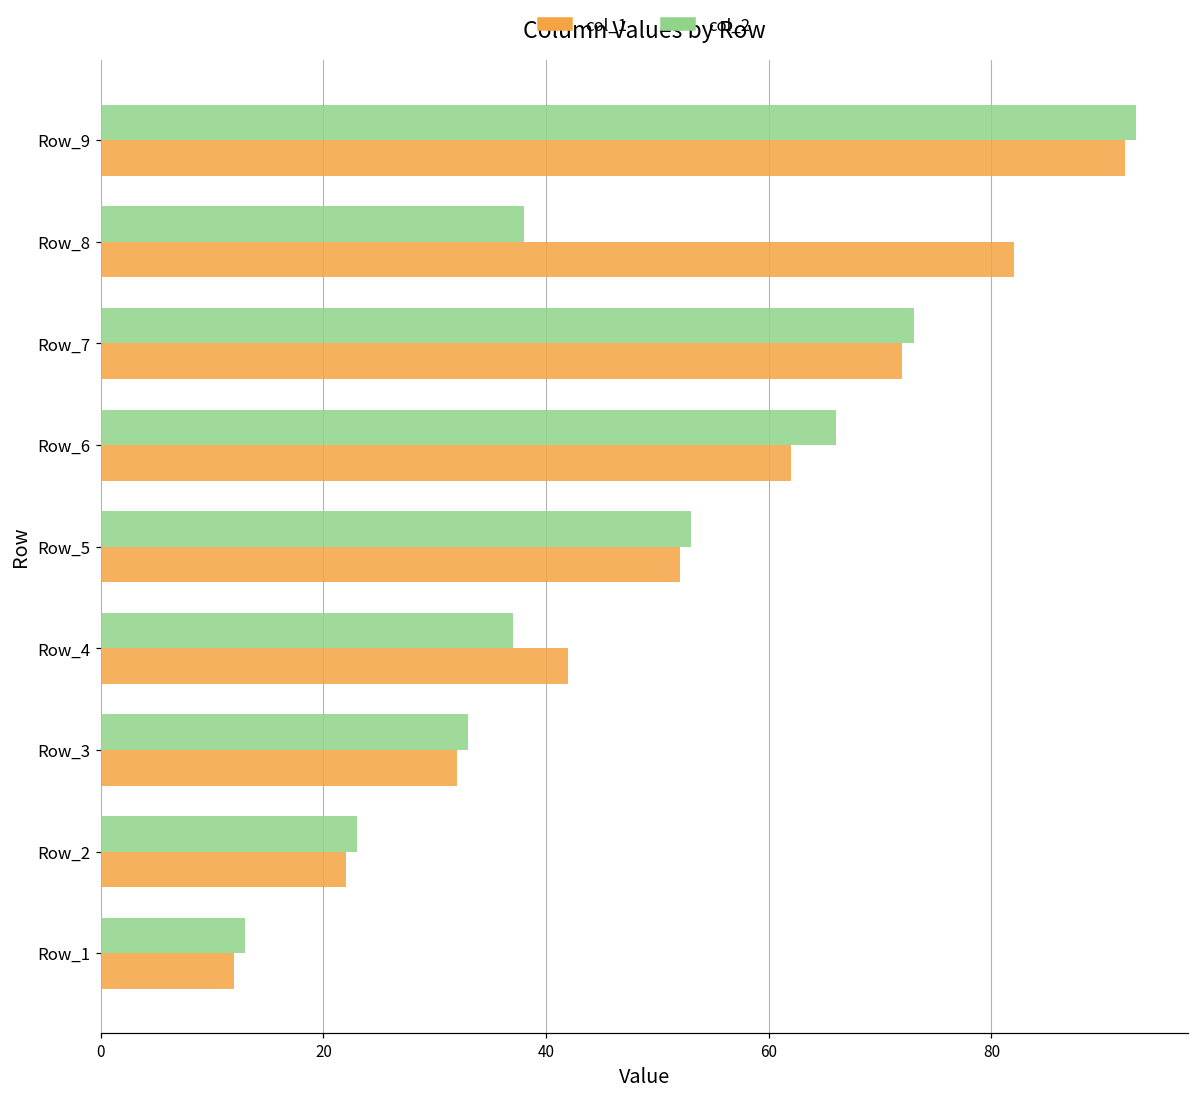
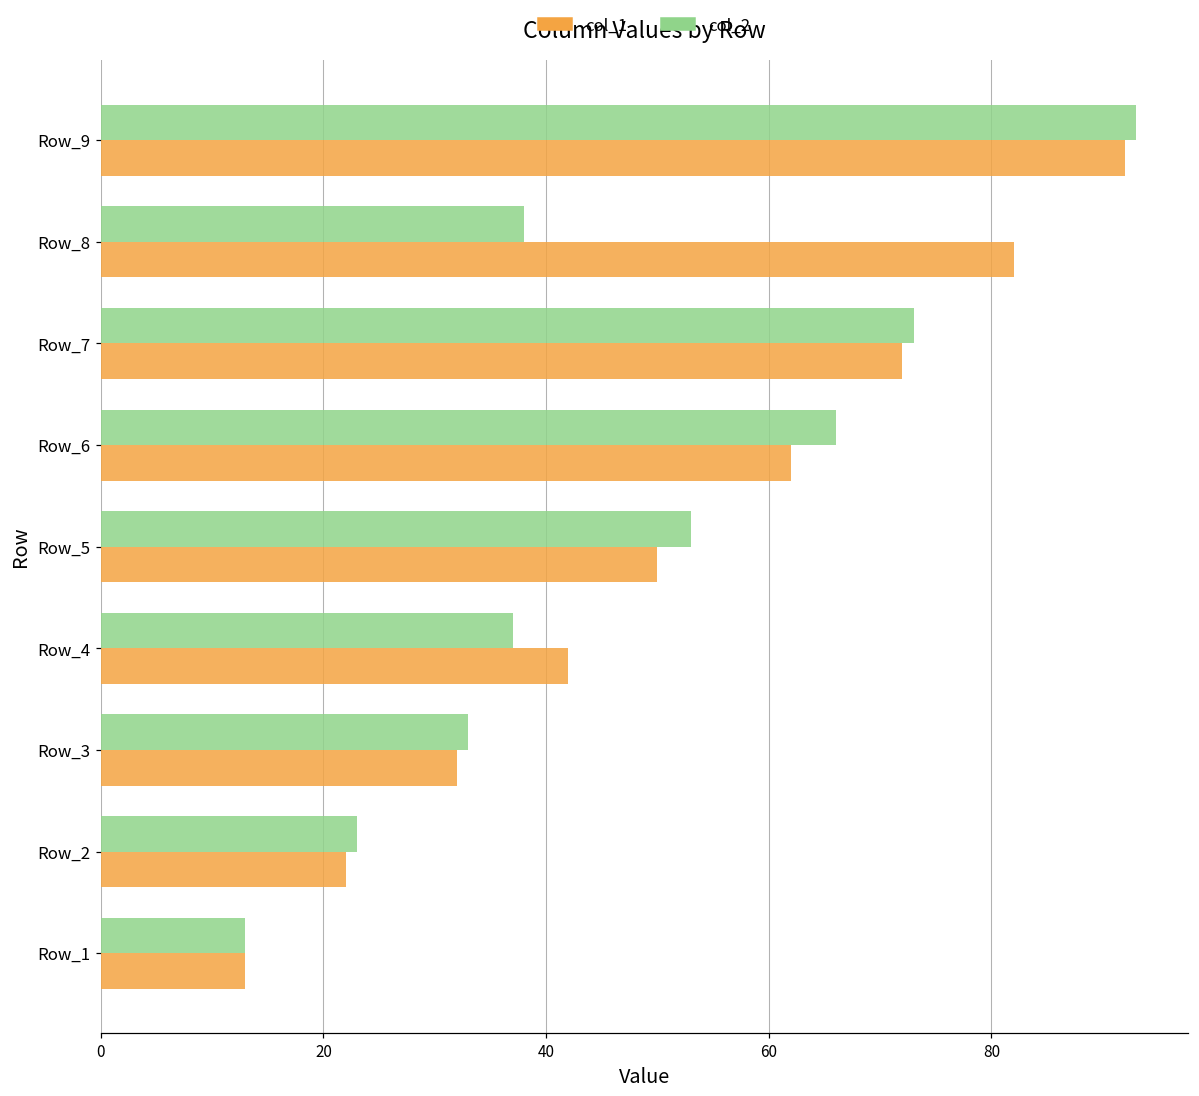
  {
    "col_1": {
      "Row_9": 92,
      "Row_8": 82,
      "Row_7": 72,
      "Row_6": 62,
-     "Row_5": 52,
+     "Row_5": 50,
      "Row_4": 42,
      "Row_3": 32,
      "Row_2": 22,
-     "Row_1": 12
+     "Row_1": 13
    },
    "col_2": {
      "Row_9": 93,
      "Row_8": 38,
      "Row_7": 73,
      "Row_6": 66,
      "Row_5": 53,
      "Row_4": 37,
      "Row_3": 33,
      "Row_2": 23,
      "Row_1": 13
    }
  }
